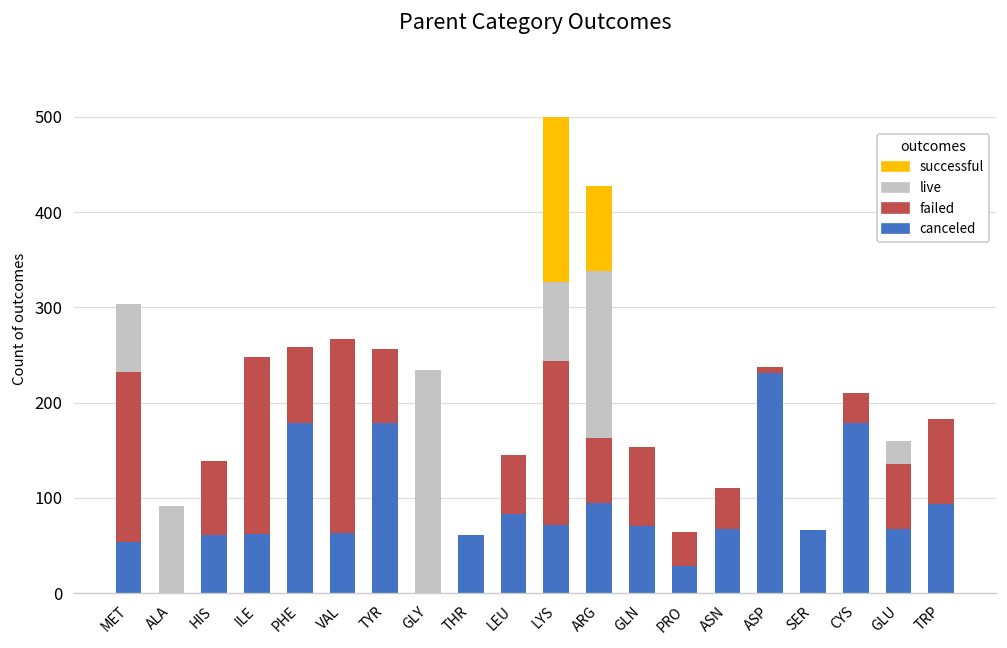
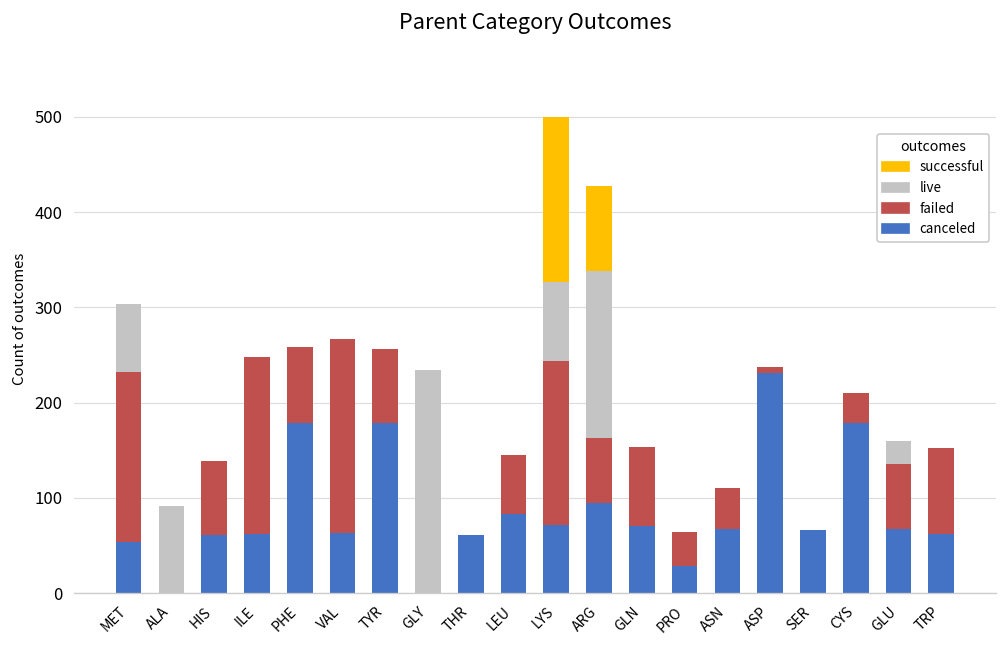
  {
    "canceled": {
      "MET": 50,
      "ALA": 0,
      "HIS": 60,
      "ILE": 60,
      "PHE": 180,
      "VAL": 60,
      "TYR": 180,
      "GLY": 0,
      "THR": 60,
      "LEU": 80,
      "LYS": 70,
      "ARG": 90,
      "GLN": 70,
      "PRO": 30,
      "ASN": 70,
      "ASP": 230,
      "SER": 70,
      "CYS": 180,
      "GLU": 70,
-     "TRP": 90
+     "TRP": 60
    },
    "failed": {
      "MET": 180,
      "ALA": 0,
      "HIS": 80,
      "ILE": 190,
      "PHE": 80,
      "VAL": 200,
      "TYR": 80,
      "GLY": 0,
      "THR": 0,
      "LEU": 60,
      "LYS": 170,
      "ARG": 70,
      "GLN": 80,
      "PRO": 40,
      "ASN": 40,
      "ASP": 10,
      "SER": 0,
      "CYS": 30,
      "GLU": 70,
      "TRP": 90
    },
    "live": {
      "MET": 70,
      "ALA": 90,
      "HIS": 0,
      "ILE": 0,
      "PHE": 0,
      "VAL": 0,
      "TYR": 0,
      "GLY": 230,
      "THR": 0,
      "LEU": 0,
      "LYS": 80,
      "ARG": 180,
      "PRO": 0,
      "ASN": 0,
      "ASP": 0,
      "SER": 0,
      "CYS": 0,
      "GLU": 20,
      "TRP": 0
    },
    "successful": {
      "MET": 0,
      "ALA": 0,
      "HIS": 0,
      "ILE": 0,
      "PHE": 0,
      "VAL": 0,
      "TYR": 0,
      "GLY": 0,
      "THR": 0,
      "LEU": 0,
      "LYS": 170,
      "ARG": 90,
      "GLN": 0,
      "PRO": 0,
      "ASN": 0,
      "ASP": 0,
      "SER": 0,
      "CYS": 0,
      "GLU": 0,
      "TRP": 0
    }
  }
